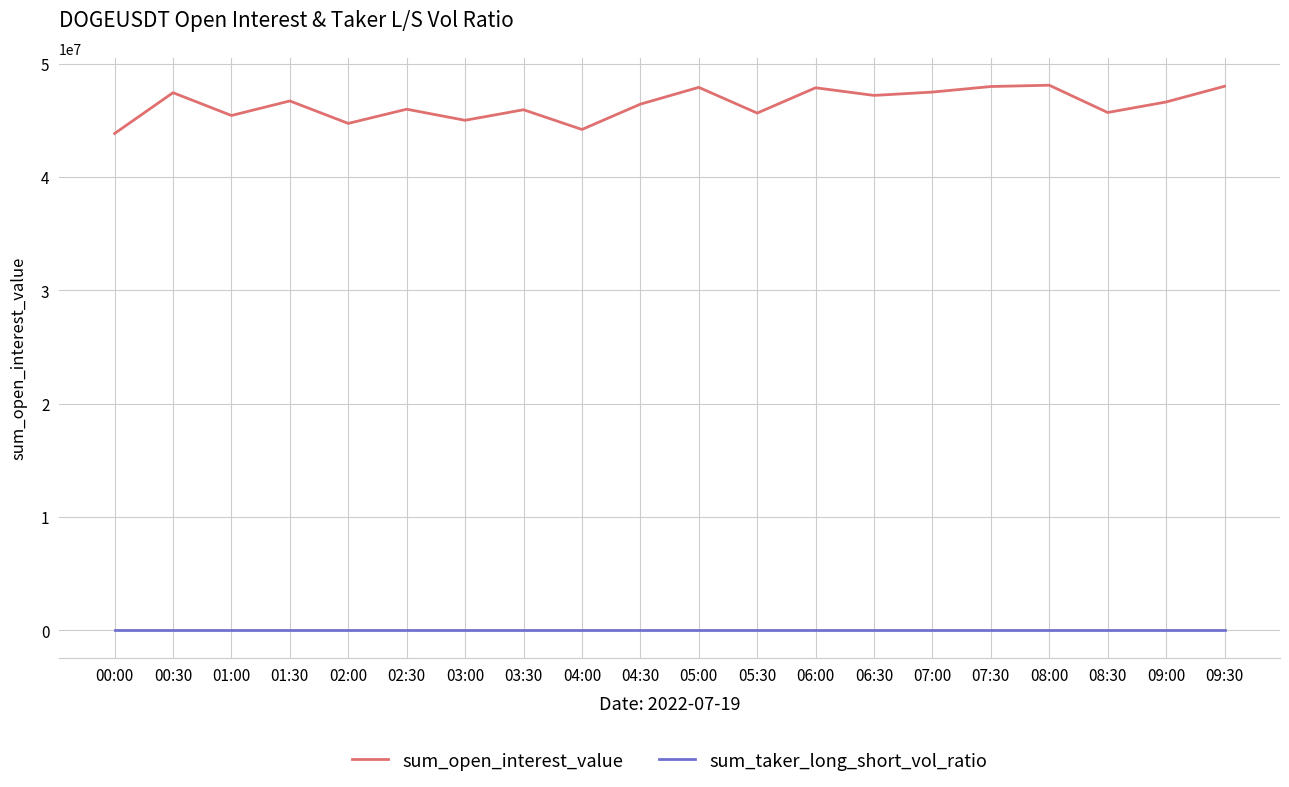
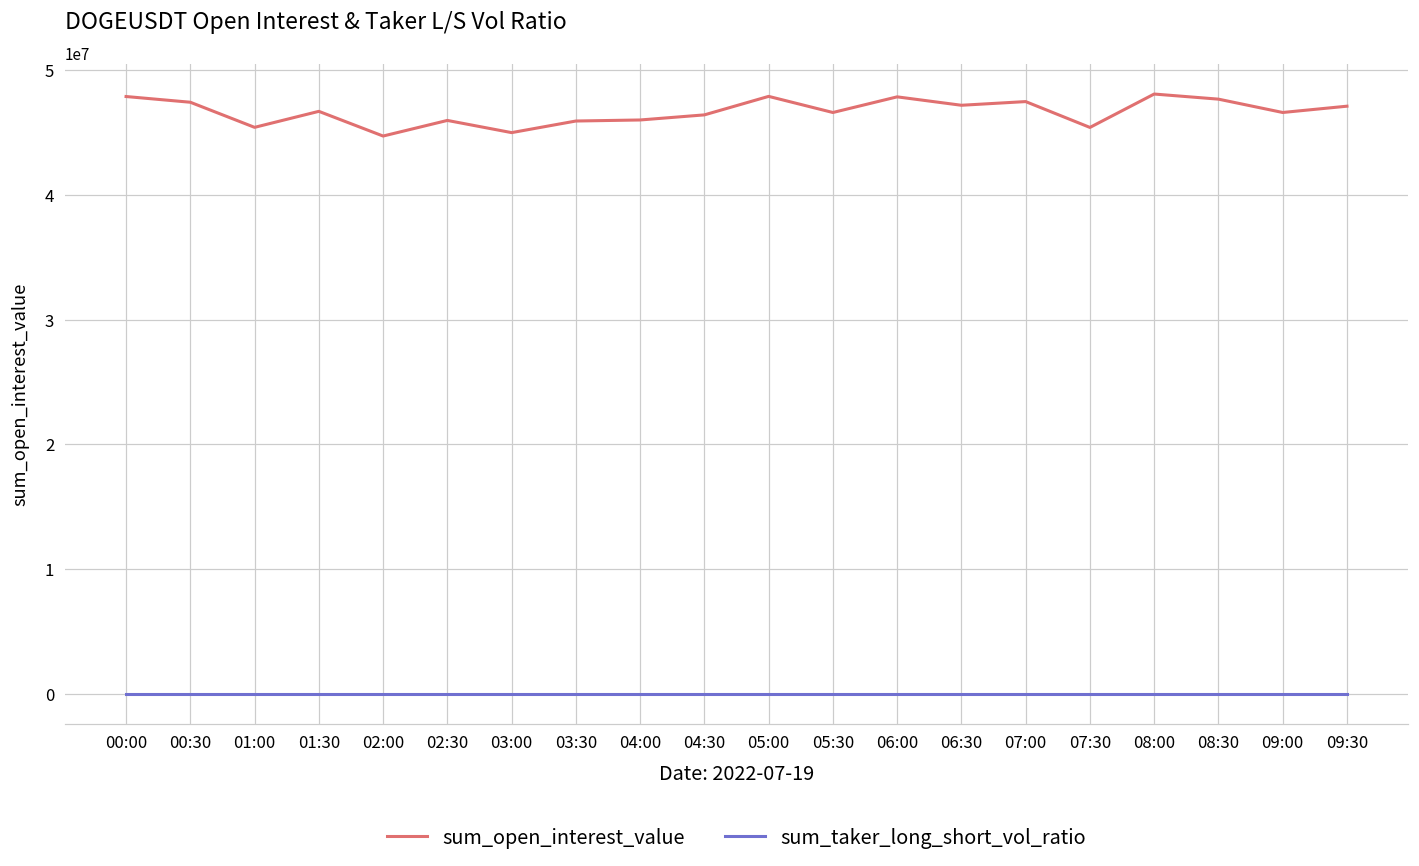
  {
    "sum_open_interest_value": {
-     "00:00": 43800000,
+     "00:00": 47900000,
      "00:30": 47400000,
      "01:00": 45400000,
      "01:30": 46700000,
      "02:00": 44700000,
      "02:30": 46000000,
      "03:00": 45000000,
      "03:30": 45900000,
-     "04:00": 44200000,
+     "04:00": 46000000,
      "04:30": 46400000,
      "05:00": 47900000,
-     "05:30": 45600000,
+     "05:30": 46600000,
      "06:00": 47900000,
      "06:30": 47200000,
      "07:00": 47500000,
-     "07:30": 48000000,
+     "07:30": 45400000,
      "08:00": 48100000,
-     "08:30": 45700000,
+     "08:30": 47700000,
      "09:00": 46600000,
-     "09:30": 48000000
+     "09:30": 47100000
    },
    "sum_taker_long_short_vol_ratio": {
      "00:00": 0,
      "00:30": 0,
      "01:00": 0,
      "01:30": 0,
      "02:00": 0,
      "02:30": 0,
      "03:00": 0,
      "03:30": 0,
      "04:00": 0,
      "04:30": 0,
      "05:00": 0,
      "05:30": 0,
      "06:00": 0,
      "06:30": 0,
      "07:00": 0,
      "07:30": 0,
      "08:00": 0,
      "08:30": 0,
      "09:00": 0,
      "09:30": 0
    }
  }
